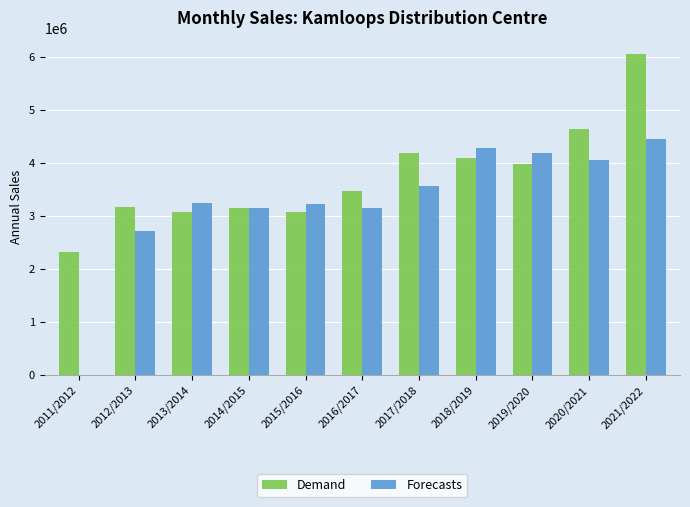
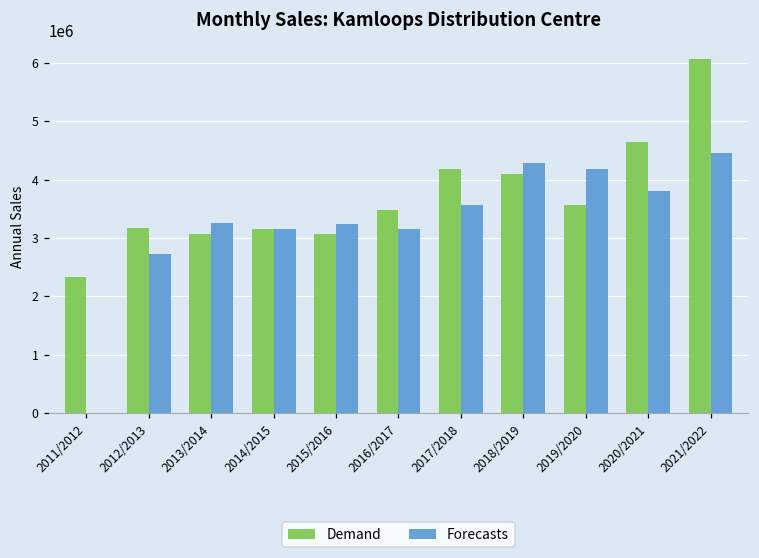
  {
    "Demand": {
      "2011/2012": 2300000,
      "2012/2013": 3200000,
      "2013/2014": 3100000,
      "2014/2015": 3100000,
      "2015/2016": 3100000,
      "2016/2017": 3500000,
      "2017/2018": 4200000,
      "2018/2019": 4100000,
-     "2019/2020": 4000000,
+     "2019/2020": 3600000,
      "2020/2021": 4600000,
      "2021/2022": 6100000
    },
    "Forecasts": {
      "2011/2012": 0,
      "2012/2013": 2700000,
      "2013/2014": 3300000,
      "2014/2015": 3100000,
      "2015/2016": 3200000,
      "2016/2017": 3100000,
      "2017/2018": 3600000,
      "2018/2019": 4300000,
      "2019/2020": 4200000,
-     "2020/2021": 4100000,
+     "2020/2021": 3800000,
      "2021/2022": 4500000
    }
  }
